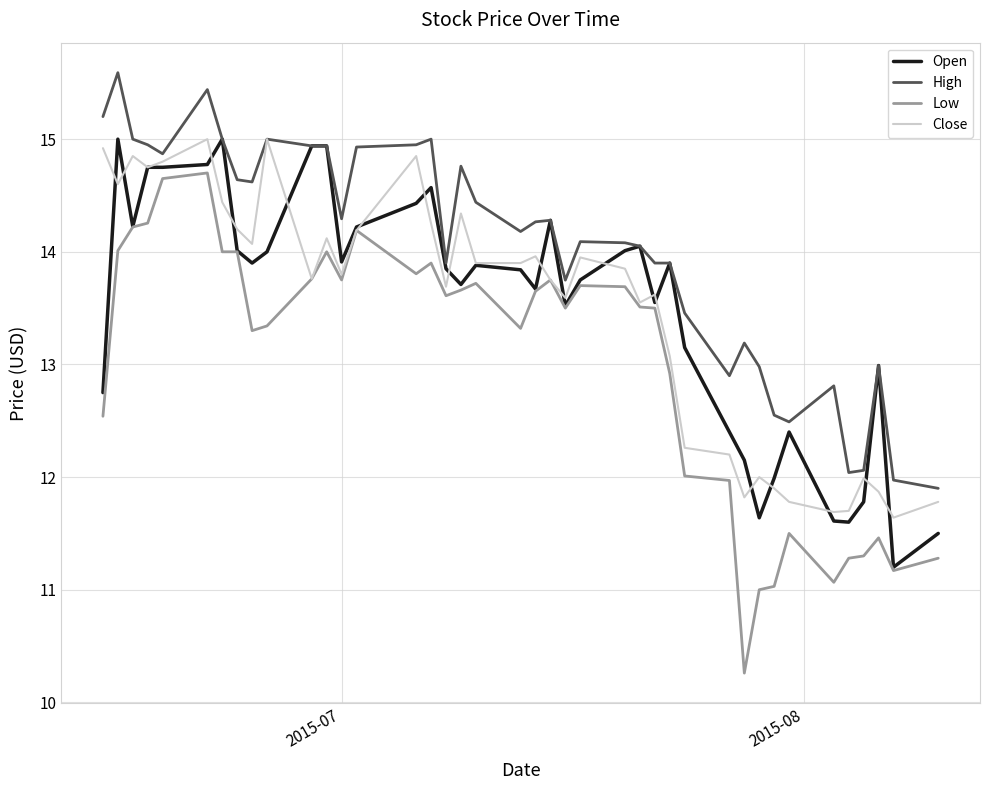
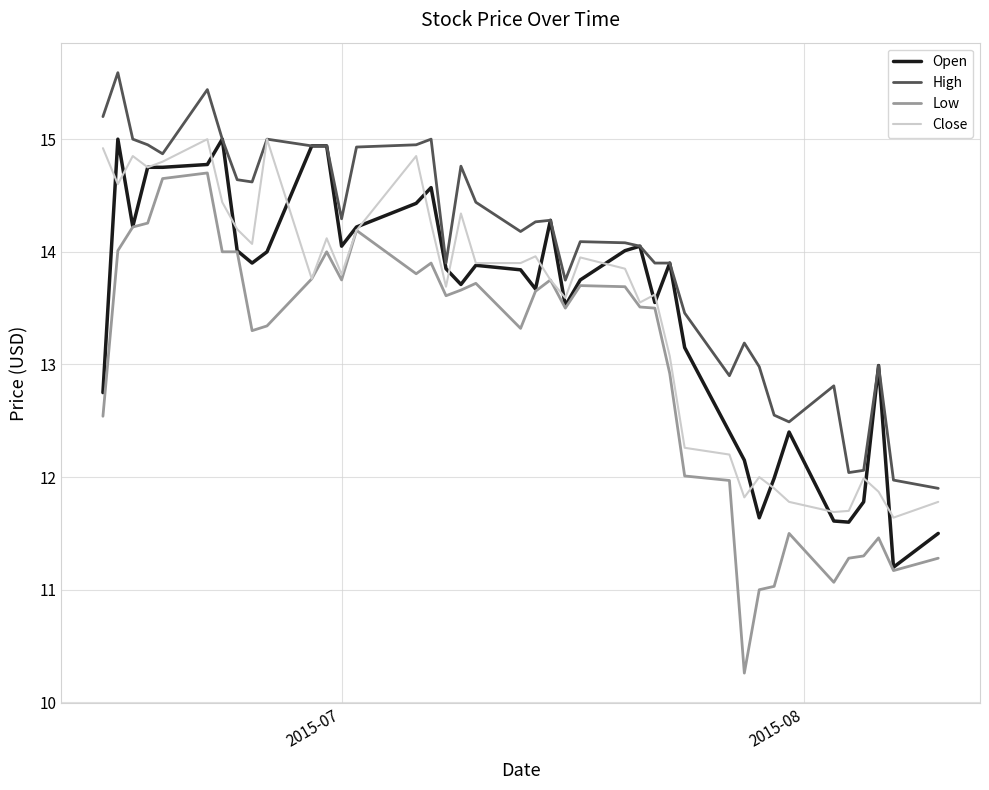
  {
    "Open": {
-     "2015-07": 13.91
+     "2015-07": 14.05
    },
    "High": {
      "2015-07": 14.29
    },
    "Low": {
      "2015-07": 13.75
    },
    "Close": {
      "2015-07": 13.80
    }
  }
